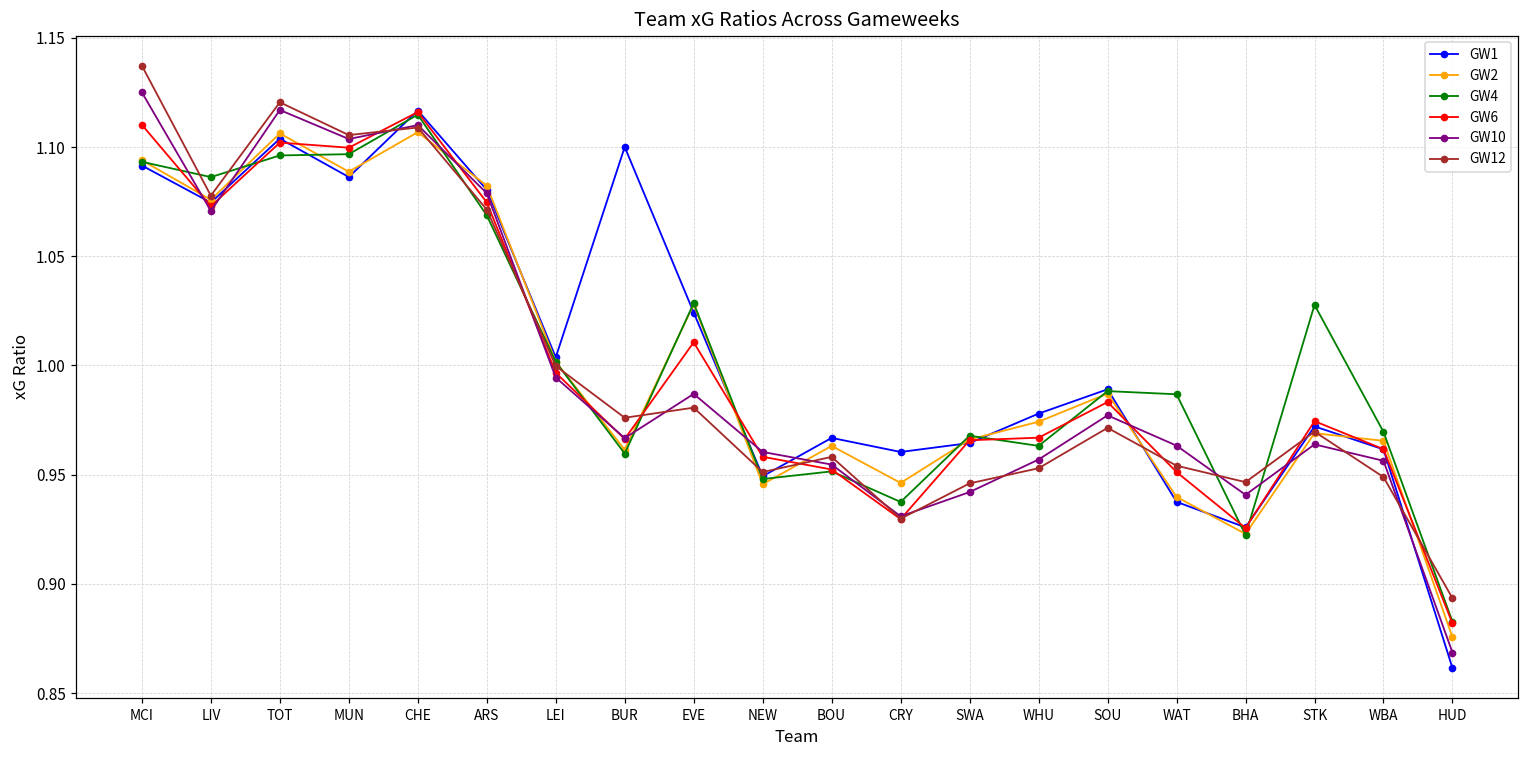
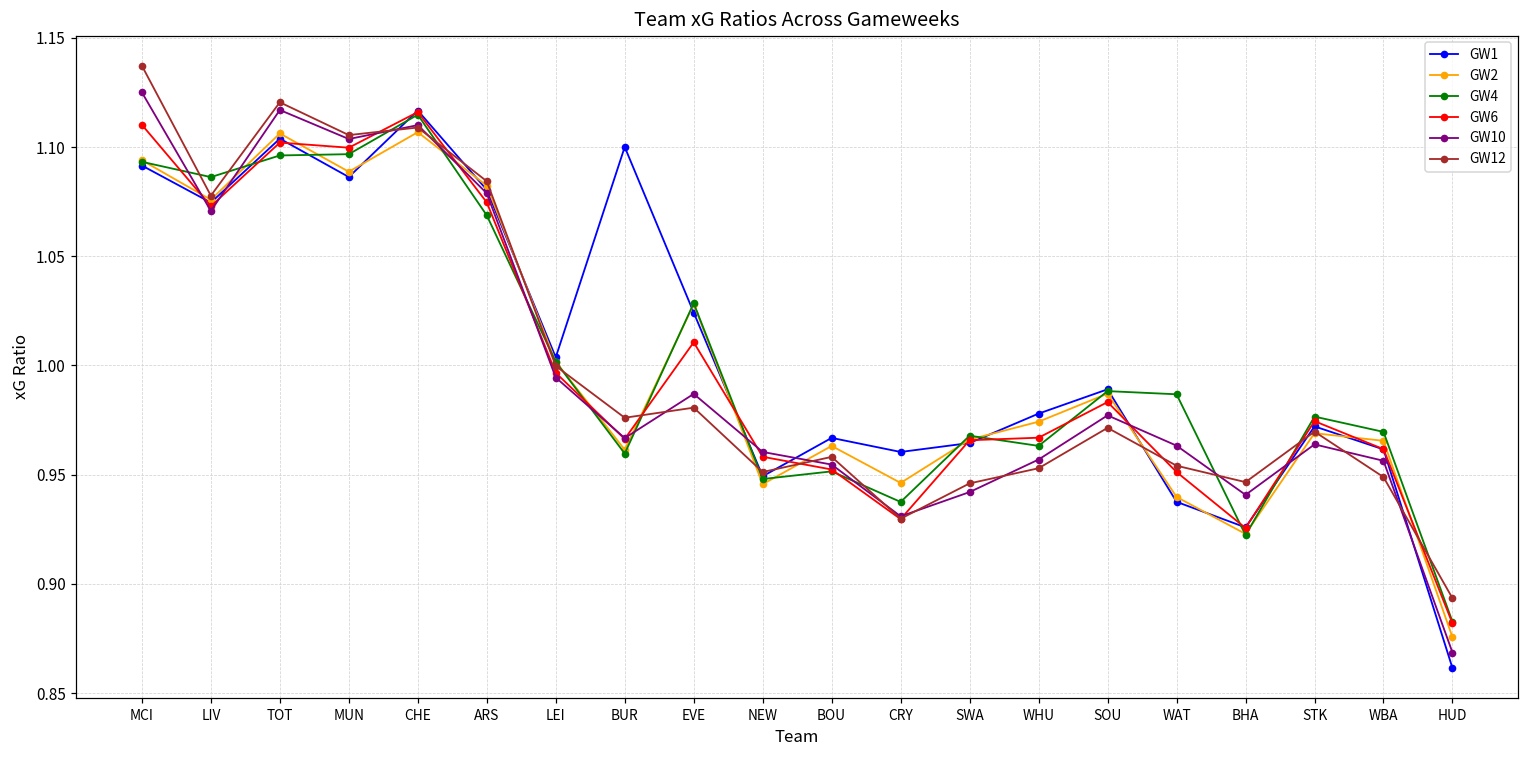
  {
    "GW1": {
      "MCI": 1.092,
      "LIV": 1.075,
      "TOT": 1.104,
      "MUN": 1.086,
      "ARS": 1.080,
      "LEI": 1.004,
      "BUR": 1.100,
      "EVE": 1.024,
      "BOU": 0.967,
      "CRY": 0.960,
      "WHU": 0.978,
      "WAT": 0.938,
      "STK": 0.972,
      "HUD": 0.861
    },
    "GW2": {
      "LIV": 1.076,
      "TOT": 1.106,
      "MUN": 1.089,
      "CHE": 1.107,
      "ARS": 1.082,
      "BUR": 0.961,
      "NEW": 0.946,
      "BOU": 0.963,
      "CRY": 0.946,
      "WHU": 0.974,
      "WAT": 0.940,
      "WBA": 0.965,
      "HUD": 0.876
    },
    "GW4": {
      "LIV": 1.086,
      "TOT": 1.096,
      "MUN": 1.097,
      "ARS": 1.069,
      "BUR": 0.960,
      "CRY": 0.937,
      "SWA": 0.968,
      "WHU": 0.963,
      "WAT": 0.987,
-     "STK": 1.028,
+     "STK": 0.977,
      "WBA": 0.970
    },
    "GW6": {
      "MCI": 1.110,
      "LIV": 1.073,
      "TOT": 1.102,
      "MUN": 1.100,
      "ARS": 1.075,
      "LEI": 0.997,
      "EVE": 1.011,
      "NEW": 0.958,
      "WHU": 0.967,
      "SOU": 0.983,
      "WAT": 0.951,
      "STK": 0.974
    },
    "GW10": {
      "MCI": 1.125,
      "LIV": 1.071,
      "TOT": 1.117,
      "MUN": 1.104,
      "ARS": 1.079,
      "LEI": 0.994,
      "EVE": 0.987,
      "NEW": 0.960,
      "BOU": 0.955,
      "SWA": 0.942,
      "WHU": 0.957,
      "SOU": 0.977,
      "WAT": 0.963,
      "BHA": 0.941,
      "STK": 0.964,
      "WBA": 0.956,
      "HUD": 0.869
    },
    "GW12": {
      "MCI": 1.137,
      "LIV": 1.078,
      "TOT": 1.121,
      "MUN": 1.105,
-     "ARS": 1.071,
+     "ARS": 1.084,
      "LEI": 1.000,
      "BUR": 0.976,
      "EVE": 0.981,
      "NEW": 0.951,
      "BOU": 0.958,
      "SWA": 0.946,
      "WHU": 0.953,
      "SOU": 0.971,
      "WAT": 0.954,
      "BHA": 0.947,
      "WBA": 0.949,
      "HUD": 0.893
    }
  }
